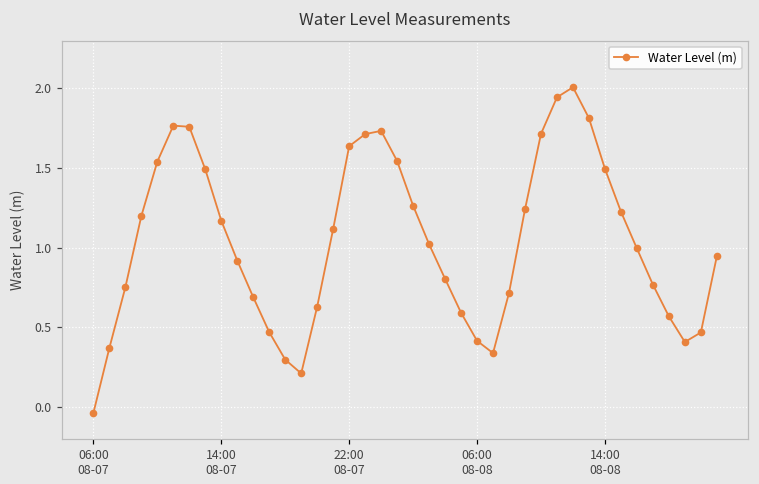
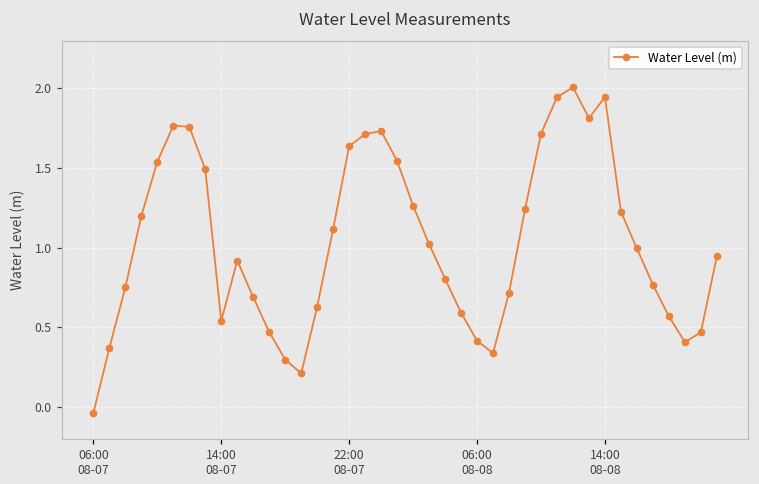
  {
    "06:00 08-07": -0.04,
-   "14:00 08-07": 1.17,
+   "14:00 08-07": 0.54,
    "22:00 08-07": 1.64,
    "06:00 08-08": 0.41,
-   "14:00 08-08": 1.49
+   "14:00 08-08": 1.94
  }
